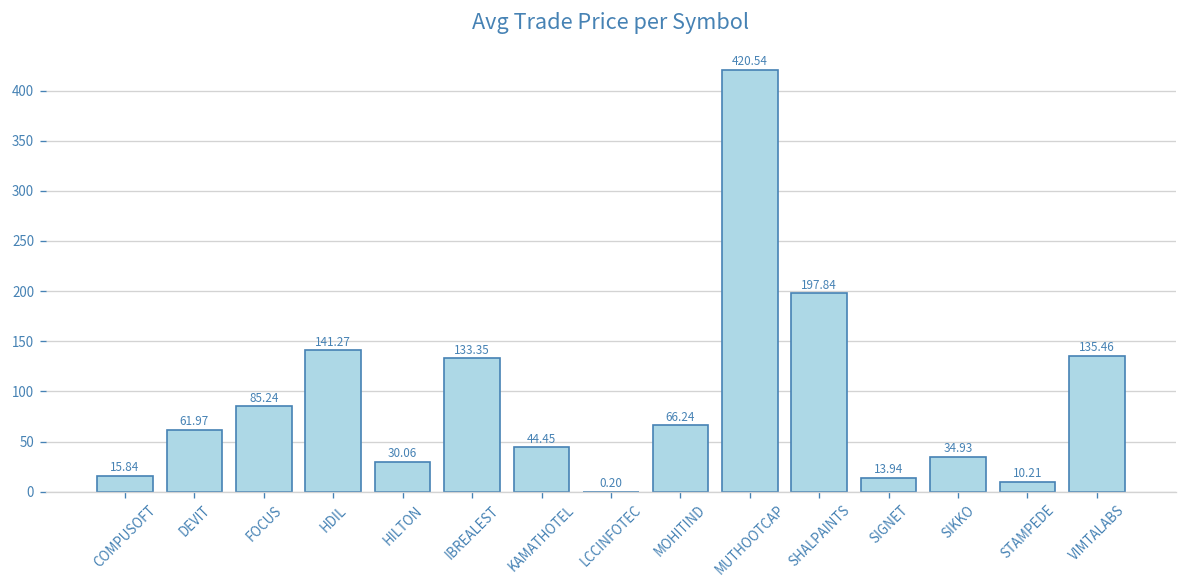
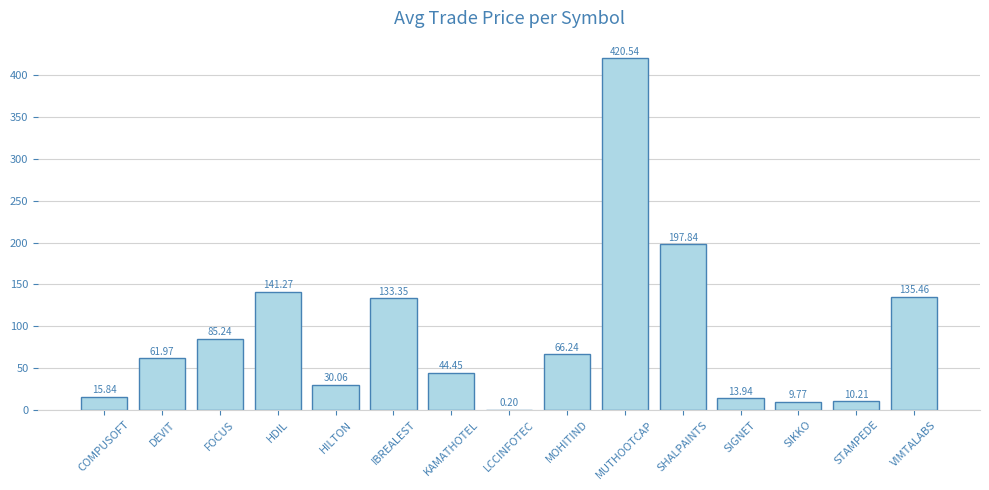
  {
    "COMPUSOFT": 15.84,
    "DEVIT": 61.97,
    "FOCUS": 85.24,
    "HDIL": 141.27,
    "HILTON": 30.06,
    "IBREALEST": 133.35,
    "KAMATHOTEL": 44.45,
    "LCCINFOTEC": 0.20,
    "MOHITIND": 66.24,
    "MUTHOOTCAP": 420.54,
    "SHALPAINTS": 197.84,
    "SIGNET": 13.94,
-   "SIKKO": 34.93,
+   "SIKKO": 9.77,
    "STAMPEDE": 10.21,
    "VIMTALABS": 135.46
  }
